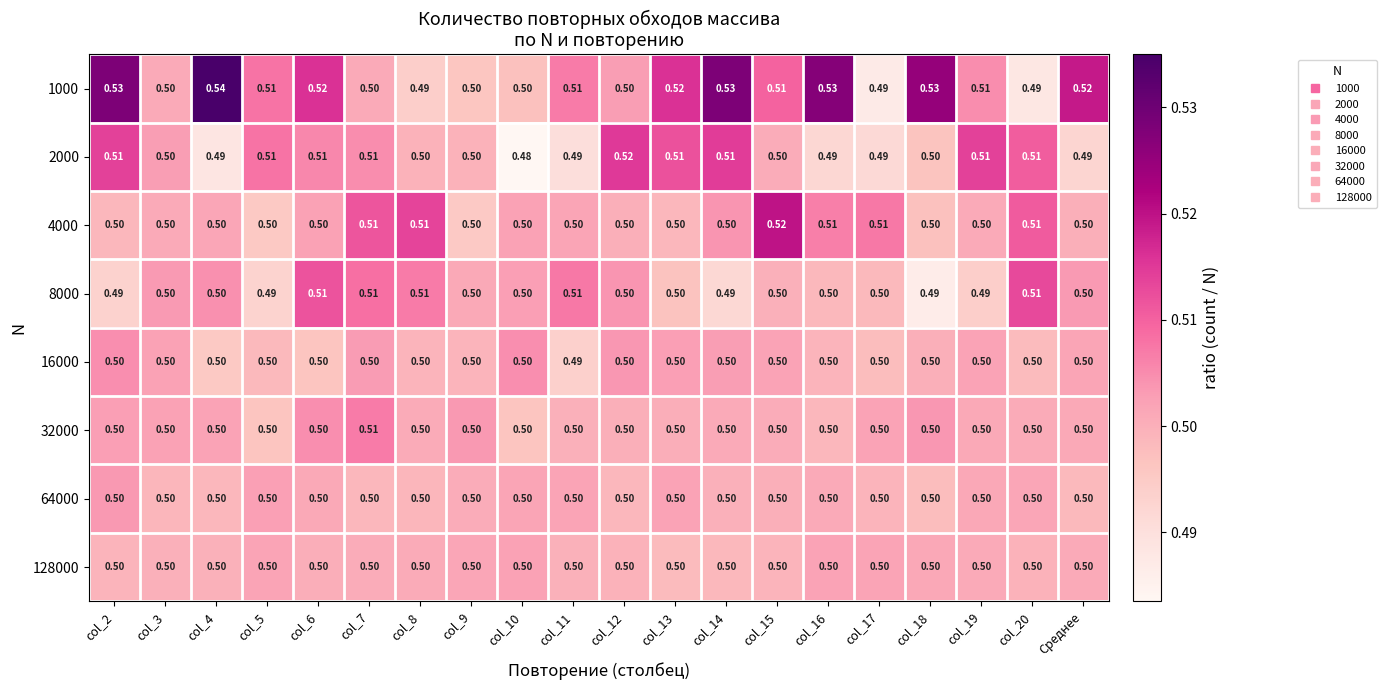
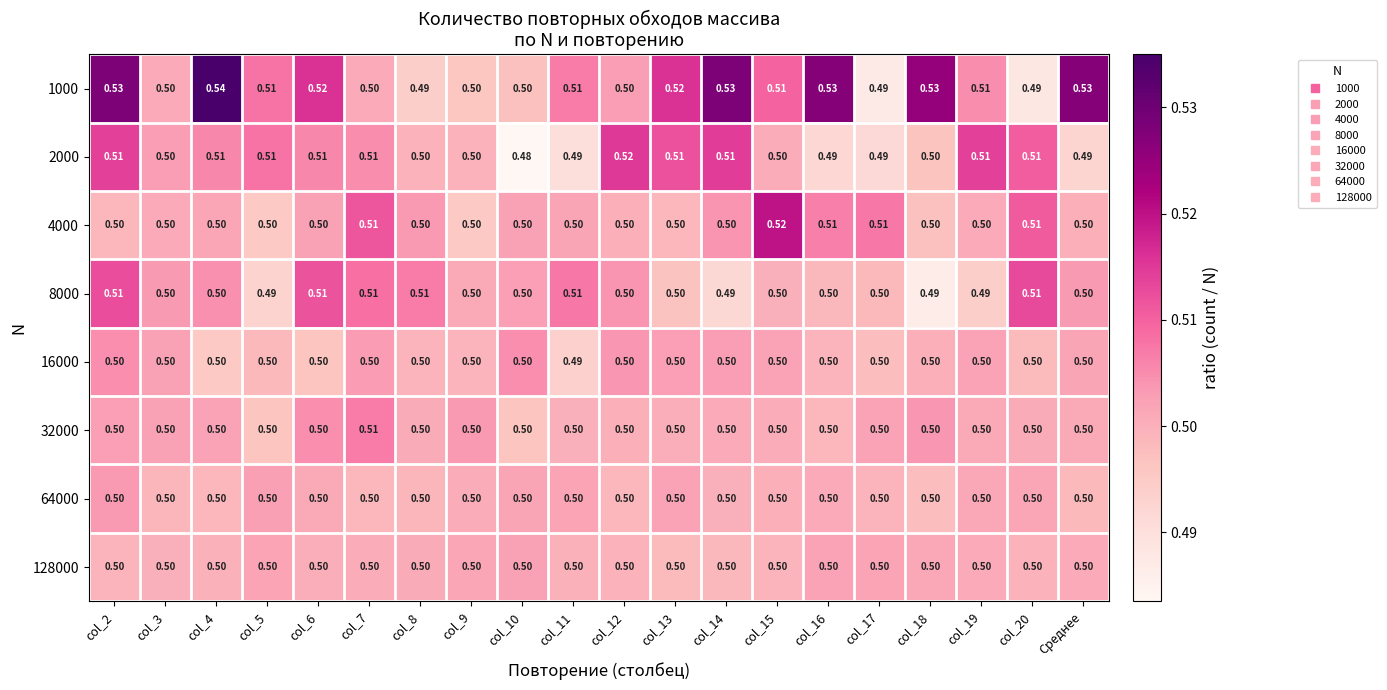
  {
    "1000": {
      "col_2": 0.53,
      "col_3": 0.50,
      "col_4": 0.54,
      "col_5": 0.51,
      "col_6": 0.52,
      "col_7": 0.50,
      "col_8": 0.49,
      "col_9": 0.50,
      "col_10": 0.50,
      "col_11": 0.51,
      "col_12": 0.50,
      "col_13": 0.52,
      "col_14": 0.53,
      "col_15": 0.51,
      "col_16": 0.53,
      "col_17": 0.49,
      "col_18": 0.53,
      "col_19": 0.51,
      "col_20": 0.49,
-     "Среднее": 0.52
+     "Среднее": 0.53
    },
    "2000": {
      "col_2": 0.51,
      "col_3": 0.50,
-     "col_4": 0.49,
+     "col_4": 0.51,
      "col_5": 0.51,
      "col_6": 0.51,
      "col_7": 0.51,
      "col_8": 0.50,
      "col_9": 0.50,
      "col_10": 0.48,
      "col_11": 0.49,
      "col_12": 0.52,
      "col_13": 0.51,
      "col_14": 0.51,
      "col_15": 0.50,
      "col_16": 0.49,
      "col_17": 0.49,
      "col_18": 0.50,
      "col_19": 0.51,
      "col_20": 0.51,
      "Среднее": 0.49
    },
    "4000": {
      "col_2": 0.50,
      "col_3": 0.50,
      "col_4": 0.50,
      "col_5": 0.50,
      "col_6": 0.50,
      "col_7": 0.51,
-     "col_8": 0.51,
+     "col_8": 0.50,
      "col_9": 0.50,
      "col_10": 0.50,
      "col_11": 0.50,
      "col_12": 0.50,
      "col_13": 0.50,
      "col_14": 0.50,
      "col_15": 0.52,
      "col_16": 0.51,
      "col_17": 0.51,
      "col_18": 0.50,
      "col_19": 0.50,
      "col_20": 0.51,
      "Среднее": 0.50
    },
    "8000": {
-     "col_2": 0.49,
+     "col_2": 0.51,
      "col_3": 0.50,
      "col_4": 0.50,
      "col_5": 0.49,
      "col_6": 0.51,
      "col_7": 0.51,
      "col_8": 0.51,
      "col_9": 0.50,
      "col_10": 0.50,
      "col_11": 0.51,
      "col_12": 0.50,
      "col_13": 0.50,
      "col_14": 0.49,
      "col_15": 0.50,
      "col_16": 0.50,
      "col_17": 0.50,
      "col_18": 0.49,
      "col_19": 0.49,
      "col_20": 0.51,
      "Среднее": 0.50
    },
    "16000": {
      "col_2": 0.50,
      "col_3": 0.50,
      "col_4": 0.50,
      "col_5": 0.50,
      "col_6": 0.50,
      "col_7": 0.50,
      "col_8": 0.50,
      "col_9": 0.50,
      "col_10": 0.50,
      "col_11": 0.49,
      "col_12": 0.50,
      "col_13": 0.50,
      "col_14": 0.50,
      "col_15": 0.50,
      "col_16": 0.50,
      "col_17": 0.50,
      "col_18": 0.50,
      "col_19": 0.50,
      "col_20": 0.50,
      "Среднее": 0.50
    },
    "32000": {
      "col_2": 0.50,
      "col_3": 0.50,
      "col_4": 0.50,
      "col_5": 0.50,
      "col_6": 0.50,
      "col_7": 0.51,
      "col_8": 0.50,
      "col_9": 0.50,
      "col_10": 0.50,
      "col_11": 0.50,
      "col_12": 0.50,
      "col_13": 0.50,
      "col_14": 0.50,
      "col_15": 0.50,
      "col_16": 0.50,
      "col_17": 0.50,
      "col_18": 0.50,
      "col_19": 0.50,
      "col_20": 0.50,
      "Среднее": 0.50
    },
    "64000": {
      "col_2": 0.50,
      "col_3": 0.50,
      "col_4": 0.50,
      "col_5": 0.50,
      "col_6": 0.50,
      "col_7": 0.50,
      "col_8": 0.50,
      "col_9": 0.50,
      "col_10": 0.50,
      "col_11": 0.50,
      "col_12": 0.50,
      "col_13": 0.50,
      "col_14": 0.50,
      "col_15": 0.50,
      "col_16": 0.50,
      "col_17": 0.50,
      "col_18": 0.50,
      "col_19": 0.50,
      "col_20": 0.50,
      "Среднее": 0.50
    },
    "128000": {
      "col_2": 0.50,
      "col_3": 0.50,
      "col_4": 0.50,
      "col_5": 0.50,
      "col_6": 0.50,
      "col_7": 0.50,
      "col_8": 0.50,
      "col_9": 0.50,
      "col_10": 0.50,
      "col_11": 0.50,
      "col_12": 0.50,
      "col_13": 0.50,
      "col_14": 0.50,
      "col_15": 0.50,
      "col_16": 0.50,
      "col_17": 0.50,
      "col_18": 0.50,
      "col_19": 0.50,
      "col_20": 0.50,
      "Среднее": 0.50
    }
  }
